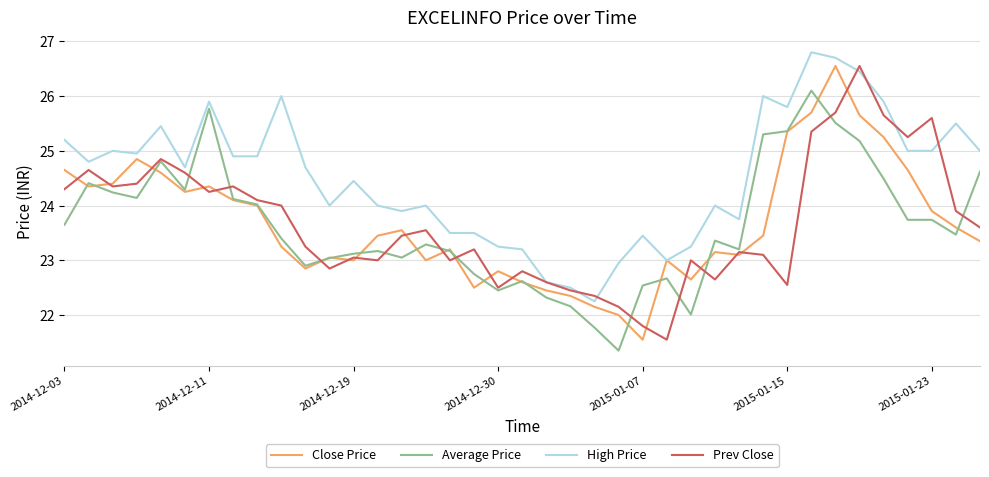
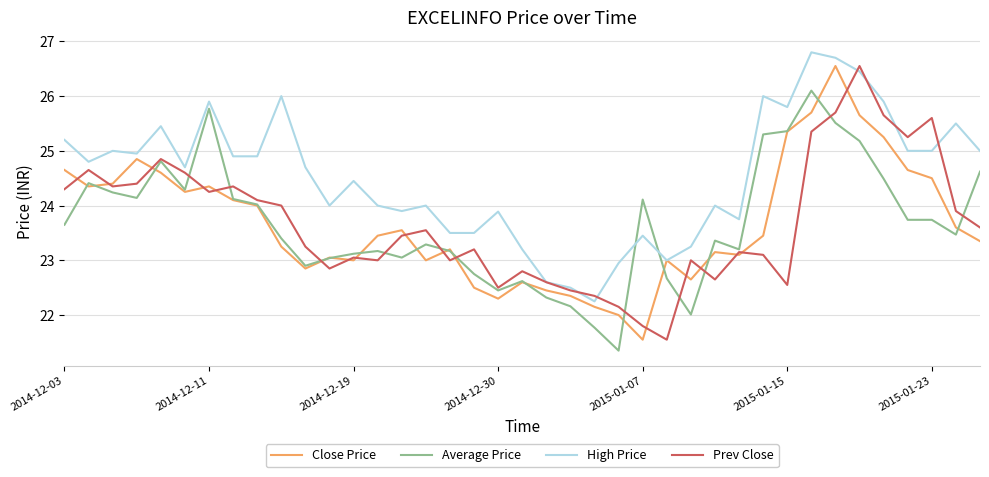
  {
    "Close Price": {
      "2014-12-03": 24.7,
      "2014-12-11": 24.4,
      "2014-12-19": 23.0,
-     "2014-12-30": 22.8,
+     "2014-12-30": 22.3,
      "2015-01-07": 21.6,
-     "2015-01-23": 23.9
+     "2015-01-23": 24.5
    },
    "Average Price": {
      "2014-12-03": 23.7,
      "2014-12-11": 25.8,
      "2014-12-19": 23.1,
      "2014-12-30": 22.5,
-     "2015-01-07": 22.5,
+     "2015-01-07": 24.1,
      "2015-01-23": 23.7
    },
    "High Price": {
      "2014-12-03": 25.2,
      "2014-12-11": 25.9,
      "2014-12-19": 24.5,
-     "2014-12-30": 23.3,
+     "2014-12-30": 23.9,
      "2015-01-07": 23.5,
      "2015-01-15": 25.8,
      "2015-01-23": 25.0
    },
    "Prev Close": {
      "2014-12-03": 24.3,
      "2014-12-11": 24.3,
      "2014-12-19": 23.1,
      "2014-12-30": 22.5,
      "2015-01-07": 21.8,
      "2015-01-15": 22.6,
      "2015-01-23": 25.6
    }
  }
